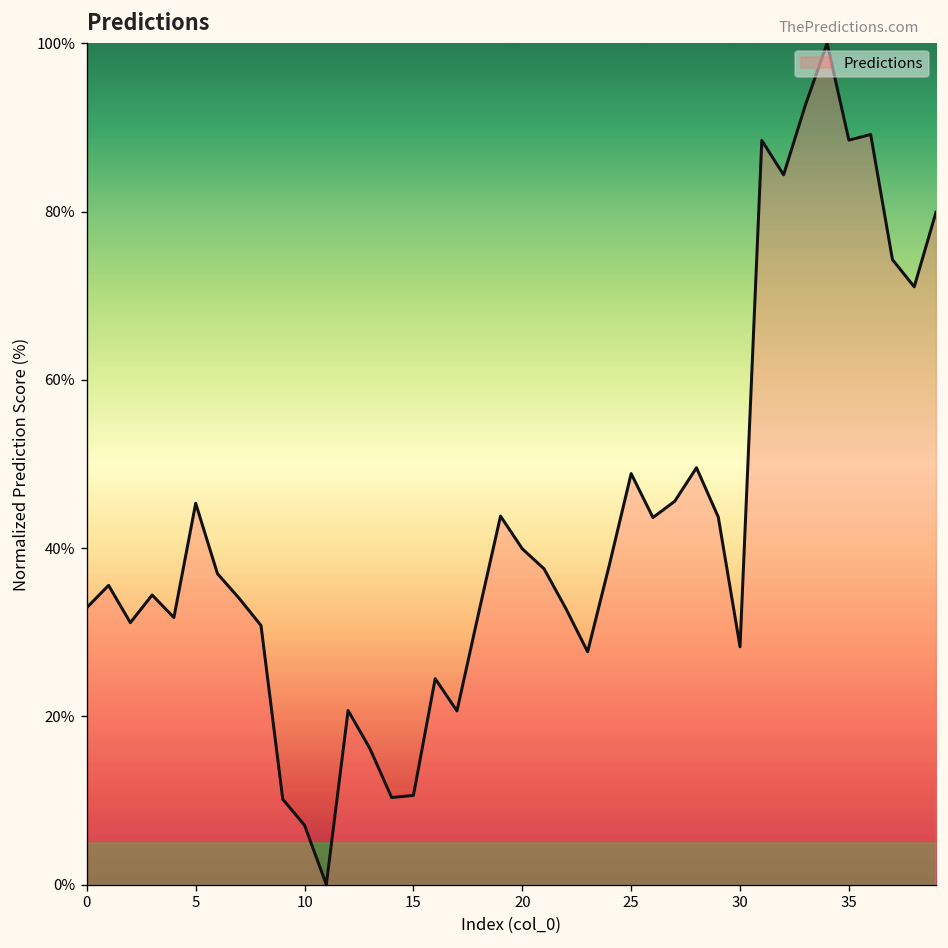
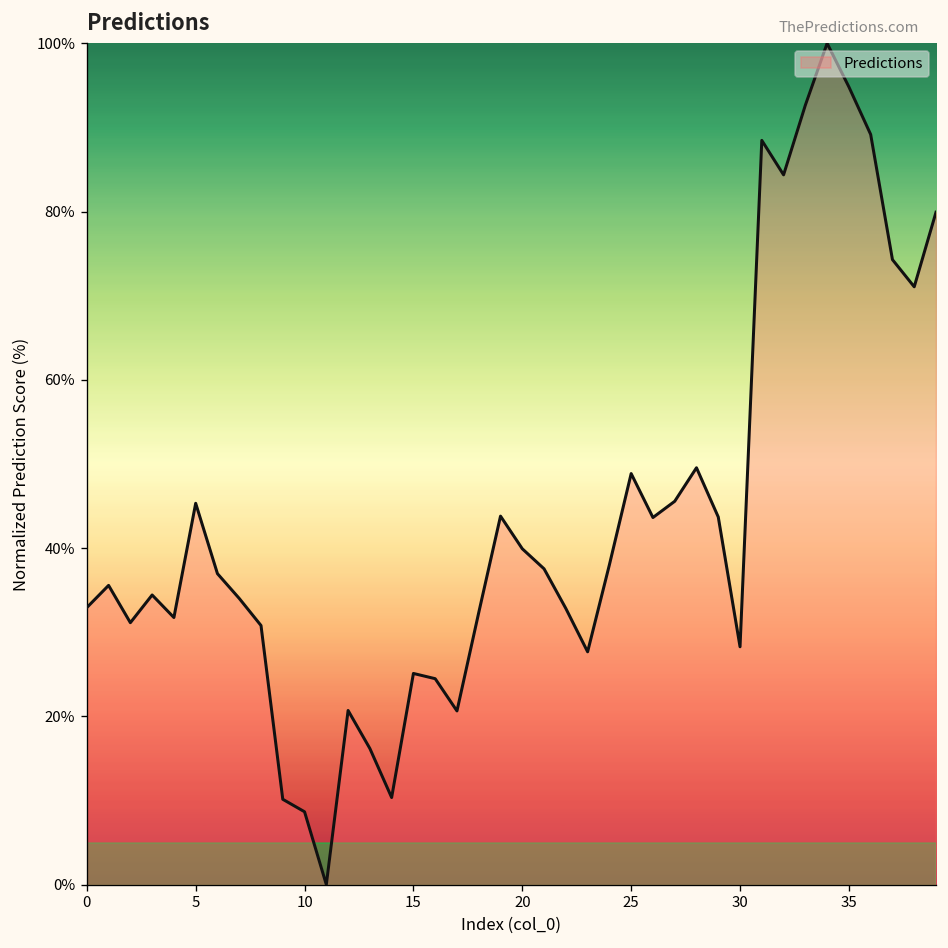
  {
    "0": "33%",
    "5": "45%",
-   "10": "7%",
-   "15": "11%",
+   "10": "9%",
+   "15": "25%",
    "20": "40%",
    "25": "49%",
    "30": "28%",
-   "35": "88%"
+   "35": "95%"
  }
